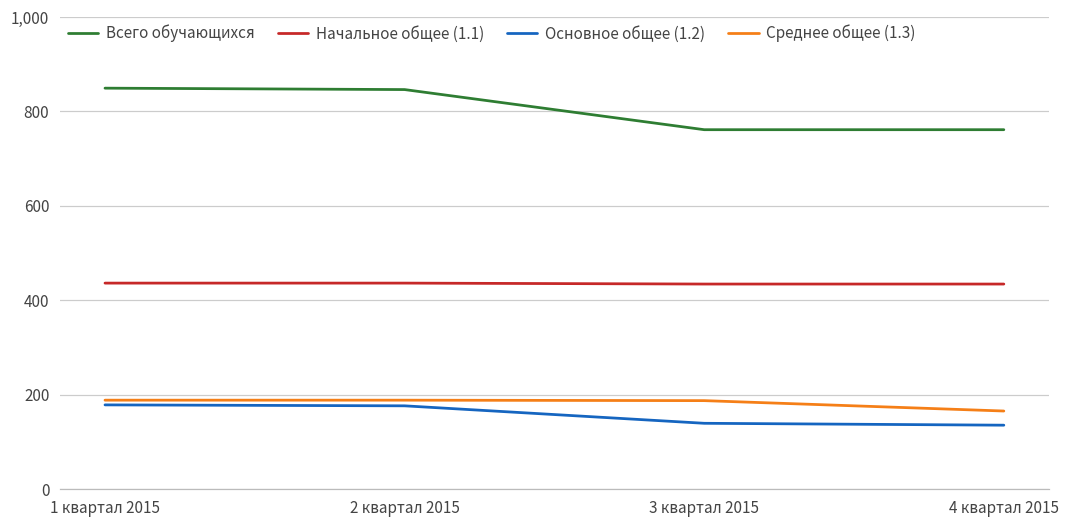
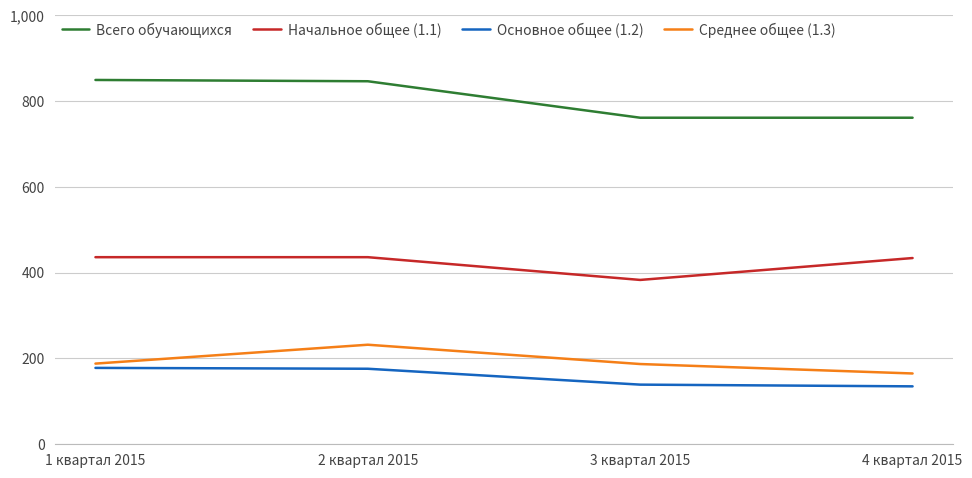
  {
    "Всего обучающихся": {
      "1 квартал 2015": 850,
      "2 квартал 2015": 850,
      "3 квартал 2015": 760,
      "4 квартал 2015": 760
    },
    "Начальное общее (1.1)": {
      "1 квартал 2015": 440,
      "2 квартал 2015": 440,
-     "3 квартал 2015": 430,
+     "3 квартал 2015": 380,
      "4 квартал 2015": 430
    },
    "Основное общее (1.2)": {
      "1 квартал 2015": 180,
      "2 квартал 2015": 180,
      "3 квартал 2015": 140,
      "4 квартал 2015": 140
    },
    "Среднее общее (1.3)": {
      "1 квартал 2015": 190,
-     "2 квартал 2015": 190,
+     "2 квартал 2015": 230,
      "3 квартал 2015": 190,
      "4 квартал 2015": 170
    }
  }
